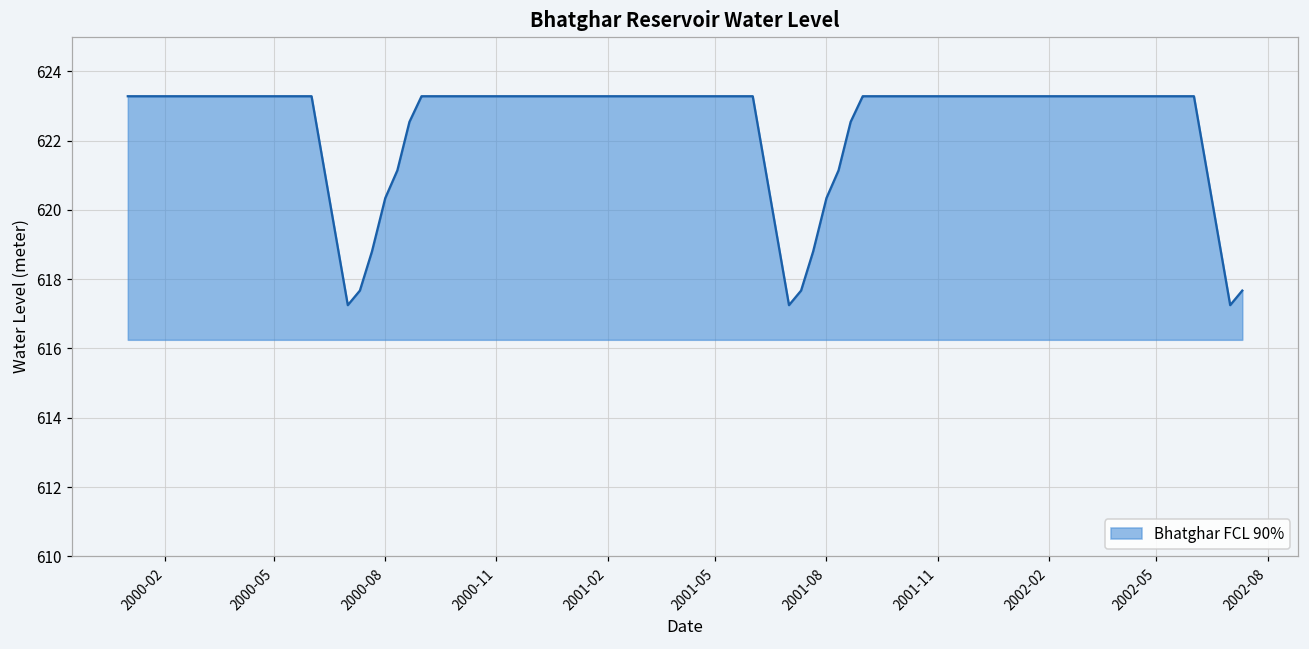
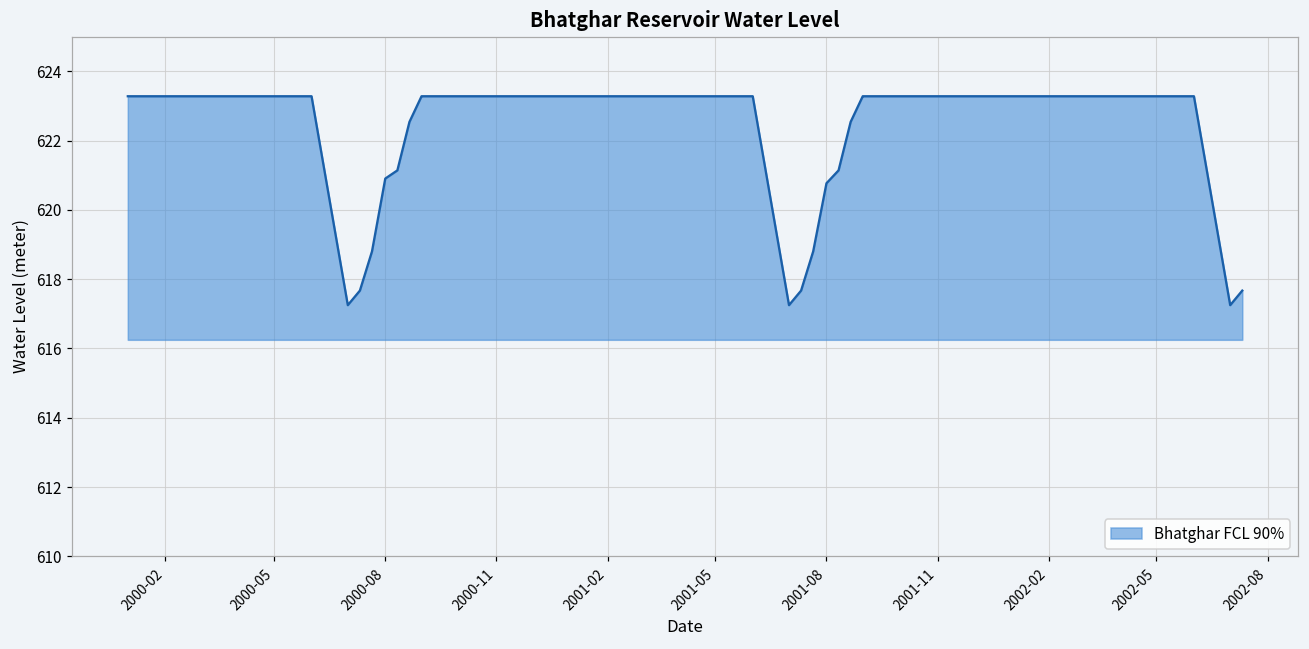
  {
    "2000-02": 623.3,
    "2000-05": 623.3,
-   "2000-08": 620.3,
+   "2000-08": 620.9,
    "2000-11": 623.3,
    "2001-02": 623.3,
    "2001-05": 623.3,
-   "2001-08": 620.3,
+   "2001-08": 620.8,
    "2001-11": 623.3,
    "2002-02": 623.3,
    "2002-05": 623.3
  }
